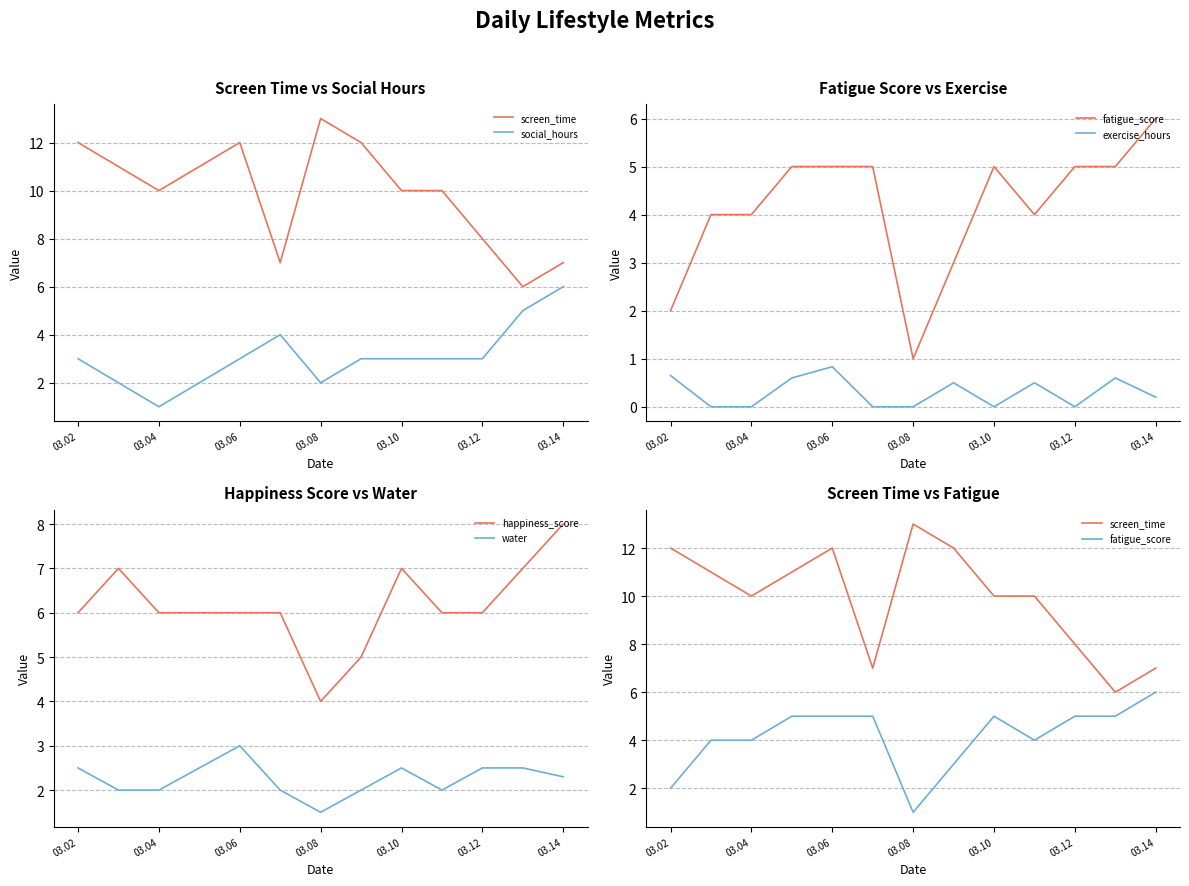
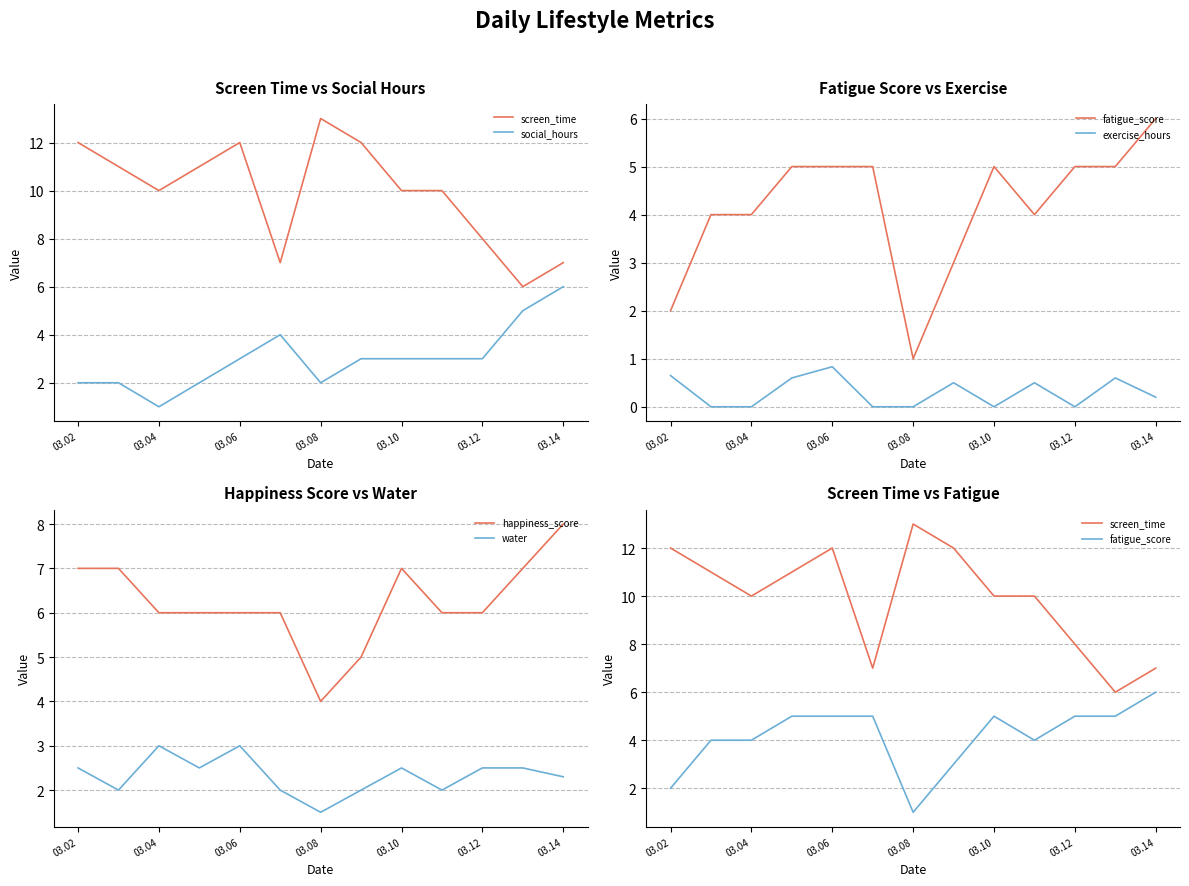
  {
    "Screen Time vs Social Hours": {
      "screen_time": {
        "03.02": 12,
        "03.04": 10,
        "03.06": 12,
        "03.08": 13,
        "03.10": 10,
        "03.12": 8,
        "03.14": 7
      },
      "social_hours": {
-       "03.02": 3,
+       "03.02": 2,
        "03.04": 1,
        "03.06": 3,
        "03.08": 2,
        "03.10": 3,
        "03.12": 3,
        "03.14": 6
      }
    },
    "Fatigue Score vs Exercise": {
      "exercise_hours": {
        "03.02": 0.7,
        "03.04": 0.0,
        "03.06": 0.8,
        "03.08": 0.0,
        "03.10": 0.0,
        "03.12": 0.0,
        "03.14": 0.2
      }
    },
    "Happiness Score vs Water": {
      "happiness_score": {
-       "03.02": 6,
+       "03.02": 7,
        "03.04": 6,
        "03.06": 6,
        "03.08": 4,
        "03.10": 7,
        "03.12": 6,
        "03.14": 8
      },
      "water": {
        "03.02": 2.5,
-       "03.04": 2,
+       "03.04": 3,
        "03.06": 3,
        "03.08": 1.5,
        "03.10": 2.5,
        "03.12": 2.5,
        "03.14": 2.3
      }
    },
    "Screen Time vs Fatigue": {
      "screen_time": {
        "03.02": 12.0,
        "03.04": 10.0,
        "03.06": 12.0,
        "03.08": 13.0,
        "03.10": 10.0,
        "03.12": 8.0,
        "03.14": 7.0
      },
      "fatigue_score": {
        "03.02": 2.0,
        "03.04": 4.0,
        "03.06": 5.0,
        "03.08": 1.0,
        "03.10": 5.0,
        "03.12": 5.0,
        "03.14": 6.0
      }
    }
  }
